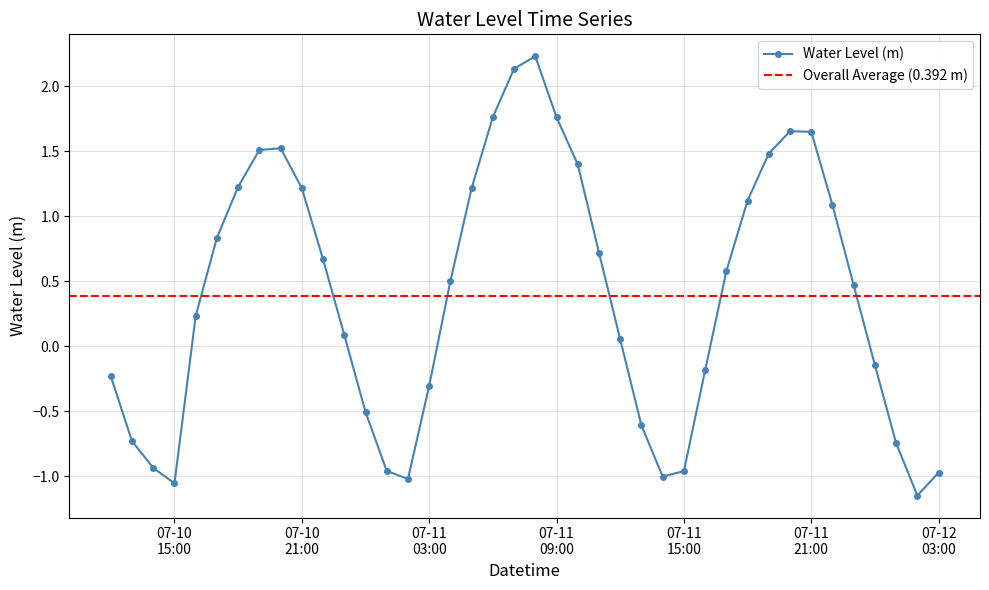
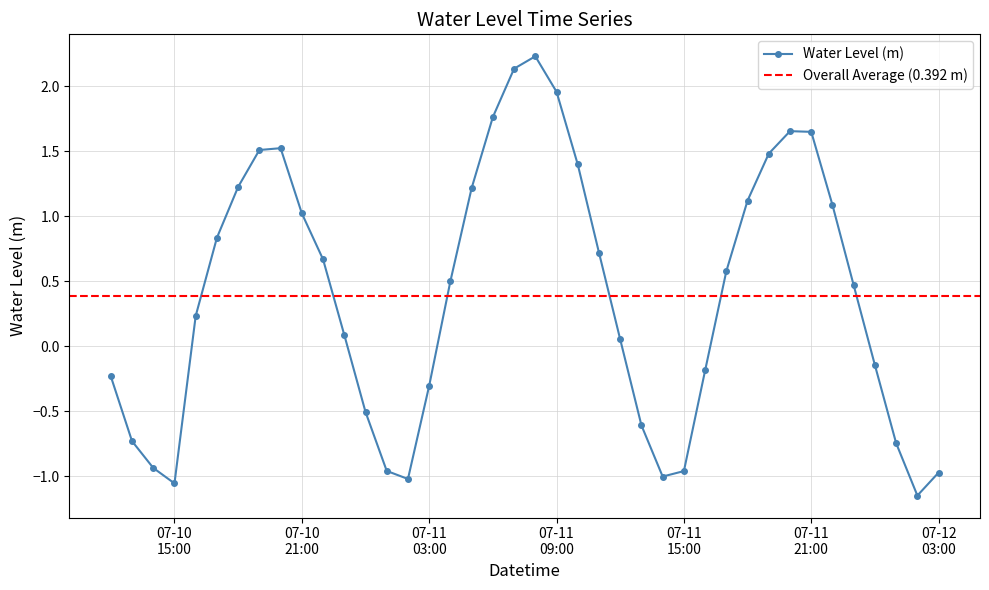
  {
    "07-10 15:00": -1.05,
-   "07-10 21:00": 1.22,
+   "07-10 21:00": 1.02,
    "07-11 03:00": -0.30,
-   "07-11 09:00": 1.76,
+   "07-11 09:00": 1.96,
    "07-11 15:00": -0.96,
    "07-11 21:00": 1.65,
    "07-12 03:00": -0.97
  }
